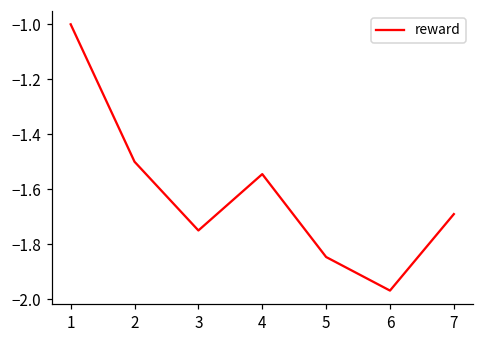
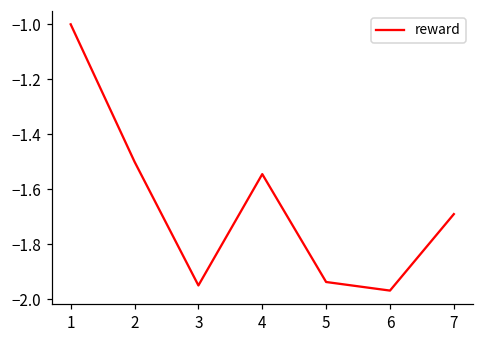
  {
    "1": -1.00,
    "2": -1.50,
-   "3": -1.75,
+   "3": -1.95,
    "4": -1.55,
-   "5": -1.85,
+   "5": -1.94,
    "6": -1.97,
    "7": -1.69
  }
